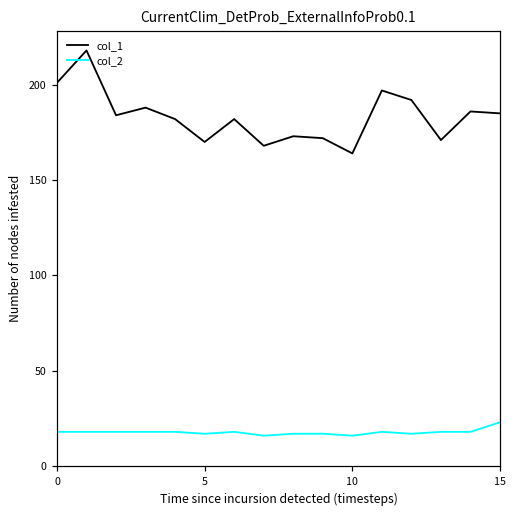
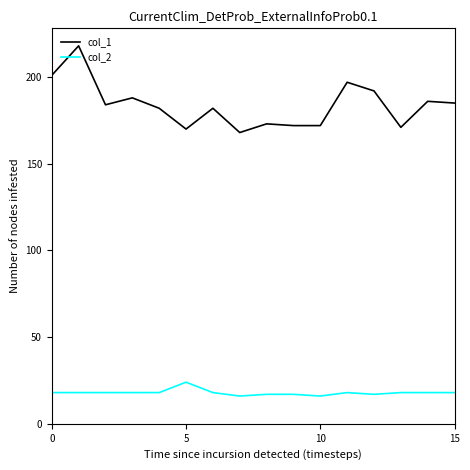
  {
    "col_1": {
      "0": 201,
      "5": 170,
-     "10": 164,
+     "10": 172,
      "15": 185
    },
    "col_2": {
      "0": 18,
-     "5": 17,
+     "5": 24,
      "10": 16,
-     "15": 23
+     "15": 18
    }
  }
